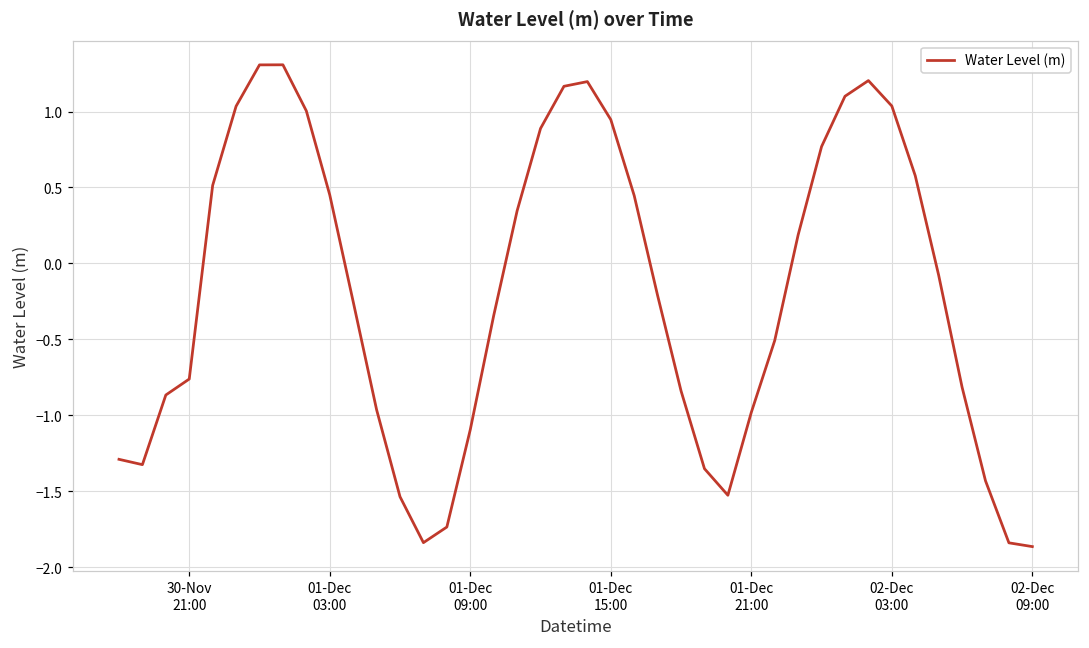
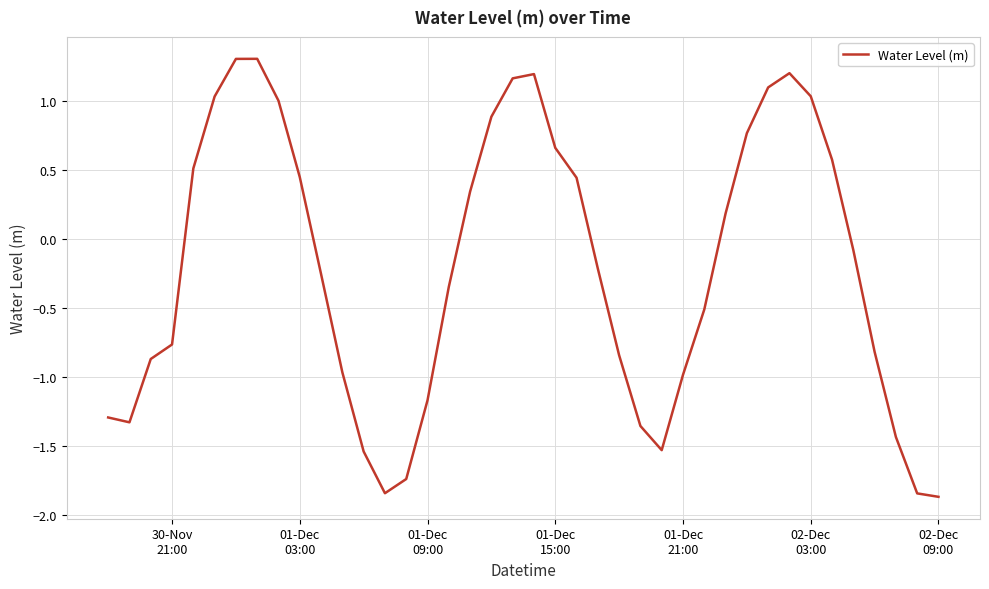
  {
    "30-Nov 21:00": -0.76,
    "01-Dec 03:00": 0.45,
-   "01-Dec 09:00": -1.10,
-   "01-Dec 15:00": 0.95,
+   "01-Dec 09:00": -1.17,
+   "01-Dec 15:00": 0.66,
    "01-Dec 21:00": -0.98,
    "02-Dec 03:00": 1.04,
    "02-Dec 09:00": -1.87
  }
